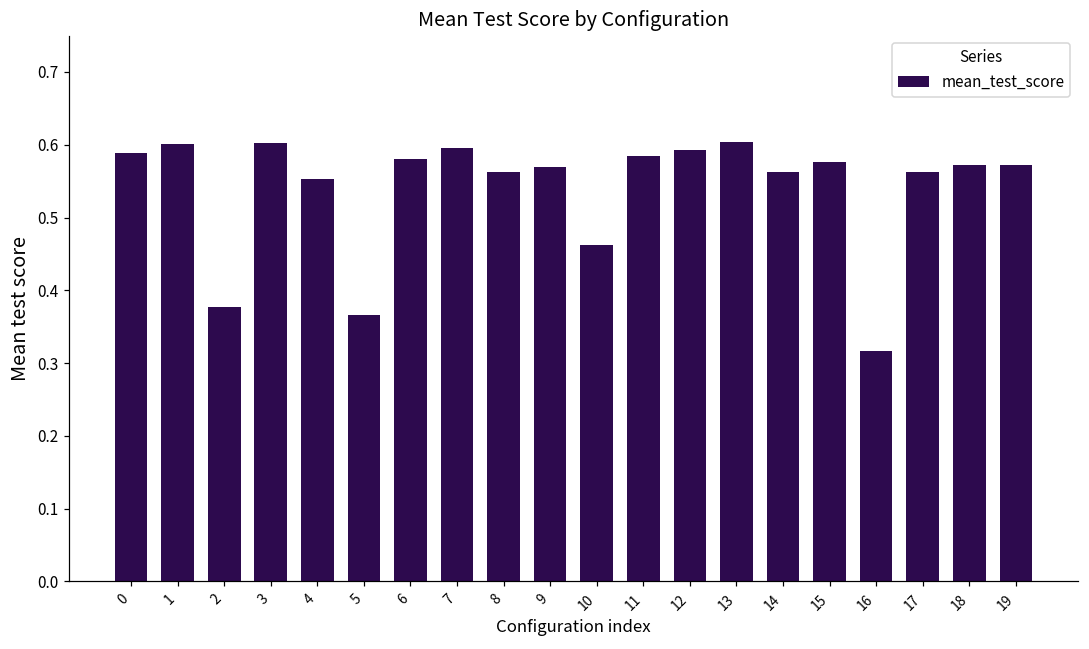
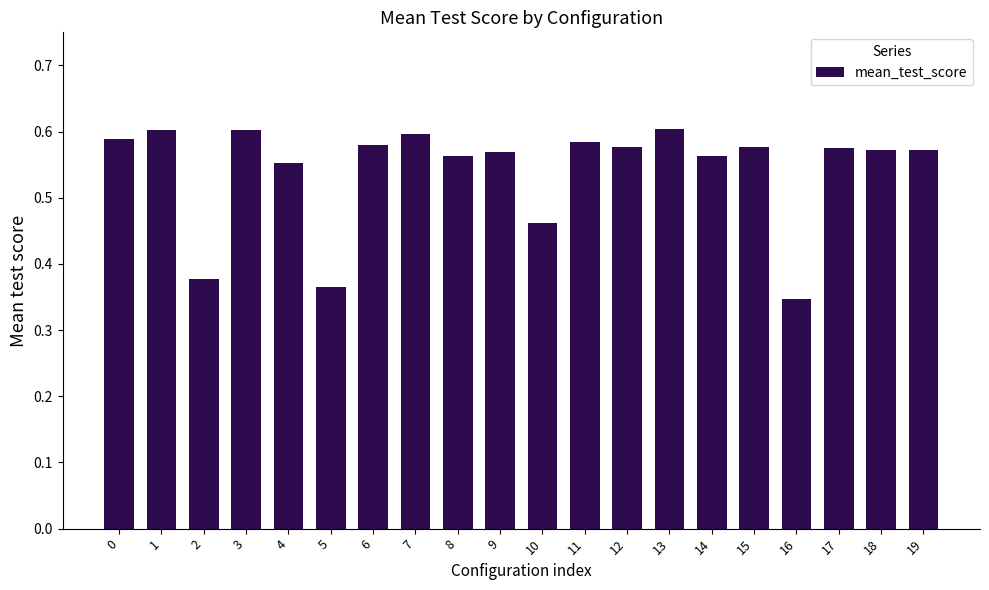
  {
    "0": 0.59,
    "1": 0.60,
    "2": 0.38,
    "3": 0.60,
    "4": 0.55,
    "5": 0.37,
    "6": 0.58,
    "7": 0.60,
    "8": 0.56,
    "9": 0.57,
    "10": 0.46,
    "11": 0.58,
-   "12": 0.59,
+   "12": 0.58,
    "13": 0.60,
    "14": 0.56,
    "15": 0.58,
-   "16": 0.32,
-   "17": 0.56,
+   "16": 0.35,
+   "17": 0.57,
    "18": 0.57,
    "19": 0.57
  }
